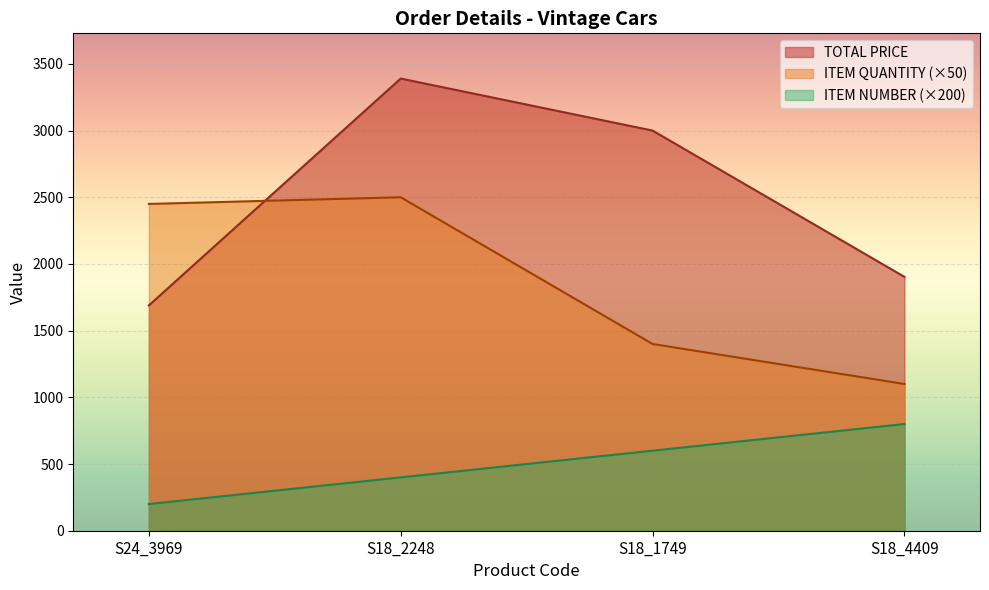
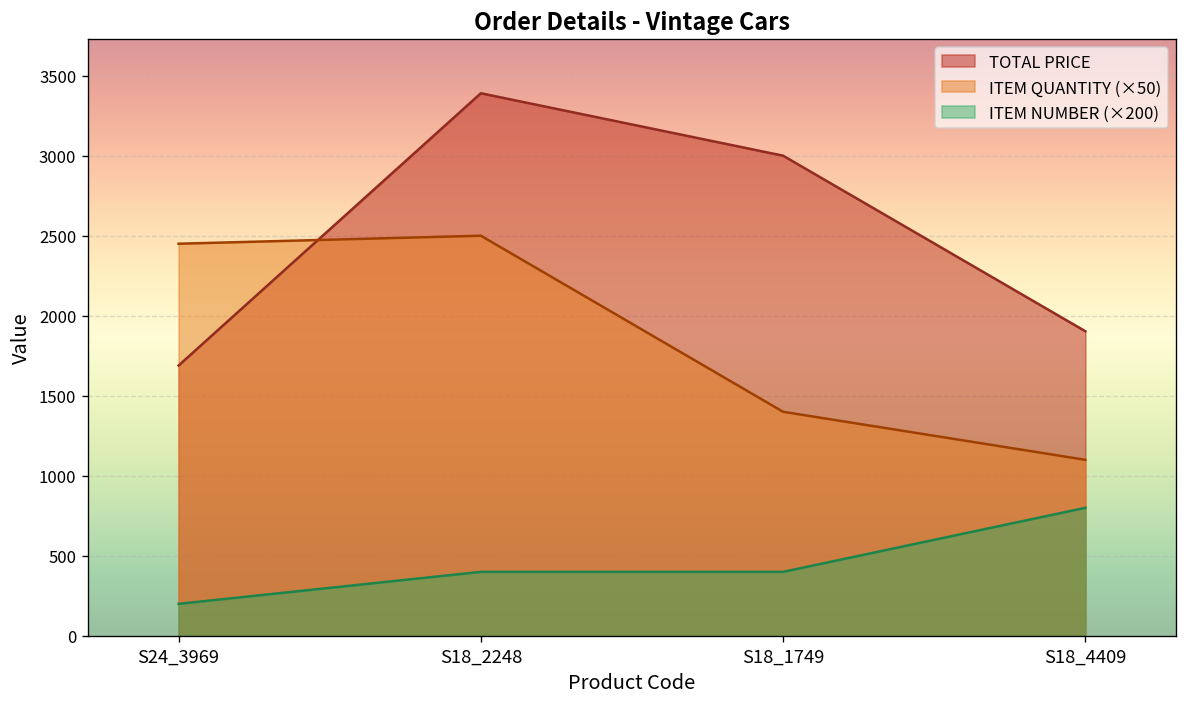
  {
    "TOTAL PRICE": {
      "S24_3969": 1690,
      "S18_2248": 3390,
      "S18_1749": 3000,
      "S18_4409": 1900
    },
    "ITEM QUANTITY (×50)": {
      "S24_3969": 2450,
      "S18_2248": 2500,
      "S18_1749": 1400,
      "S18_4409": 1100
    },
    "ITEM NUMBER (×200)": {
      "S24_3969": 200,
      "S18_2248": 400,
-     "S18_1749": 600,
+     "S18_1749": 400,
      "S18_4409": 800
    }
  }
